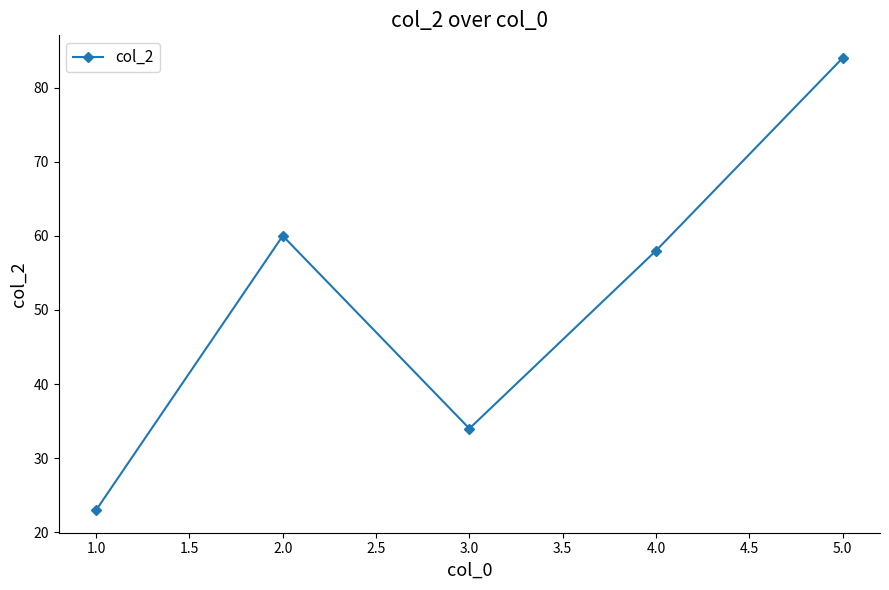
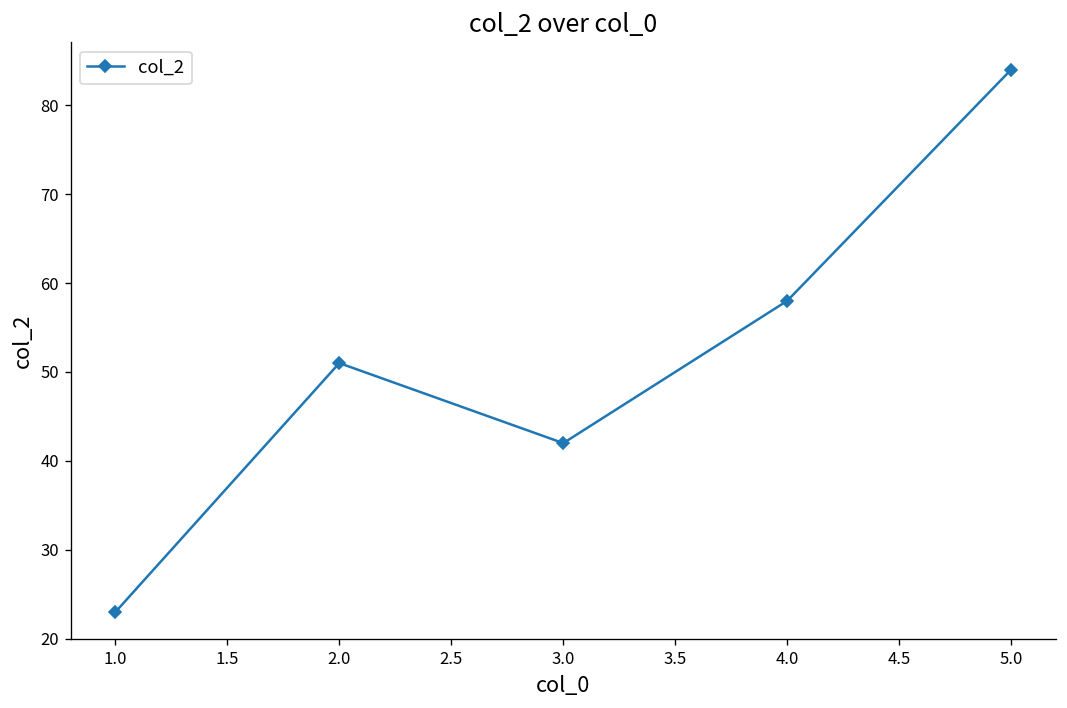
  {
    "1.0": 23,
-   "2.0": 60,
-   "3.0": 34,
+   "2.0": 51,
+   "3.0": 42,
    "4.0": 58,
    "5.0": 84
  }
